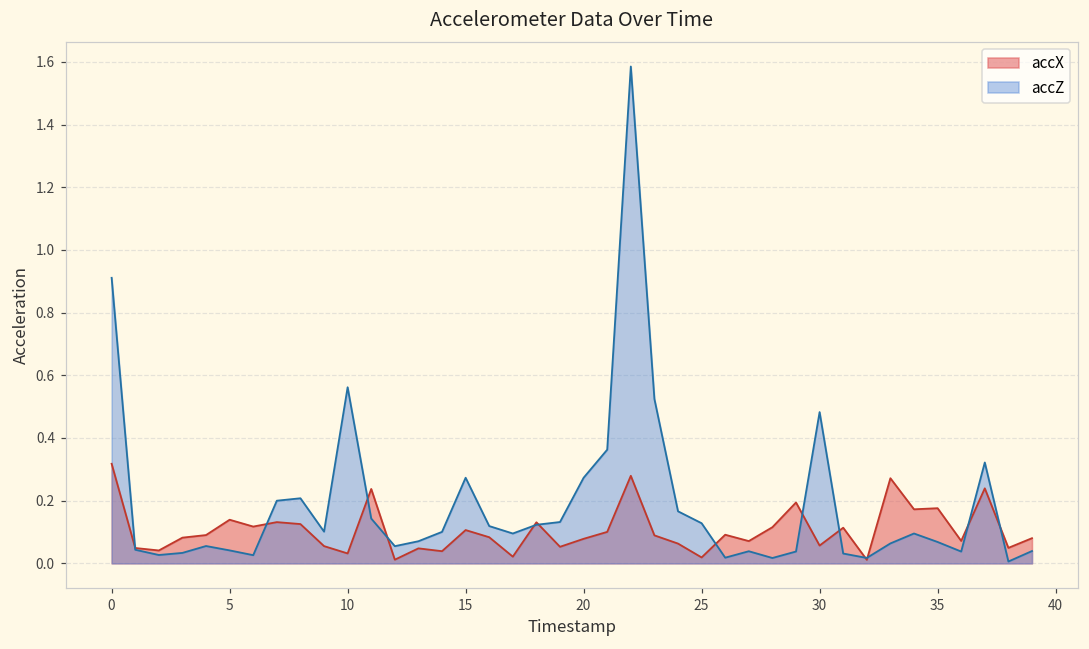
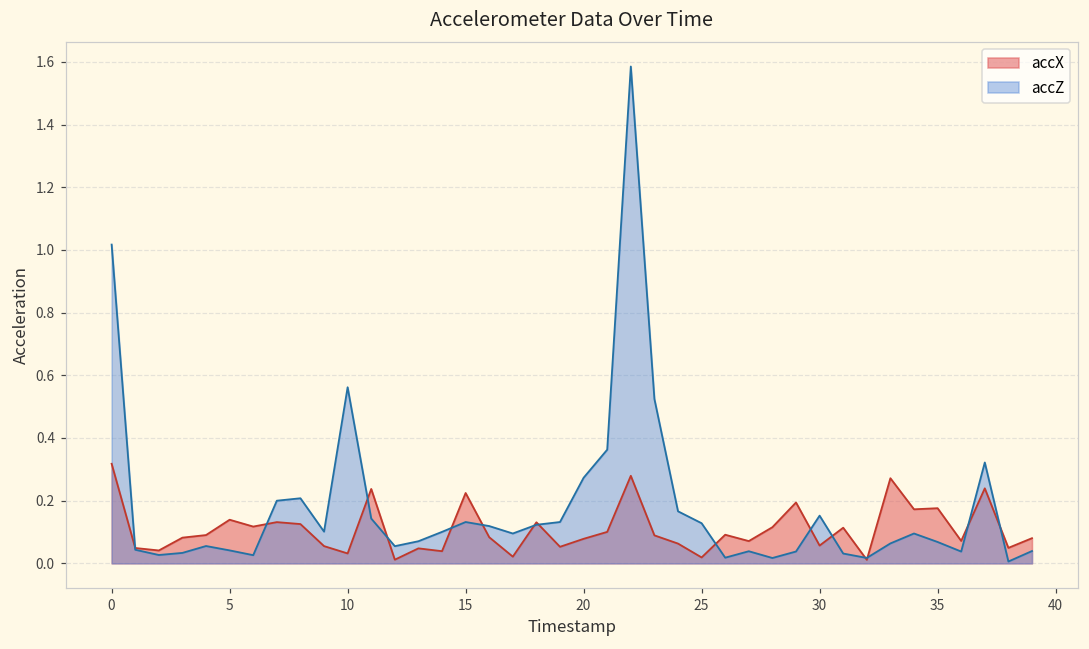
  {
    "accX": {
      "0": 0.32,
      "5": 0.14,
      "10": 0.03,
-     "15": 0.11,
+     "15": 0.22,
      "20": 0.08,
      "25": 0.02,
      "30": 0.06,
      "35": 0.18
    },
    "accZ": {
-     "0": 0.91,
+     "0": 1.02,
      "5": 0.04,
      "10": 0.56,
-     "15": 0.27,
+     "15": 0.13,
      "20": 0.27,
      "25": 0.13,
-     "30": 0.48,
+     "30": 0.15,
      "35": 0.07
    }
  }
